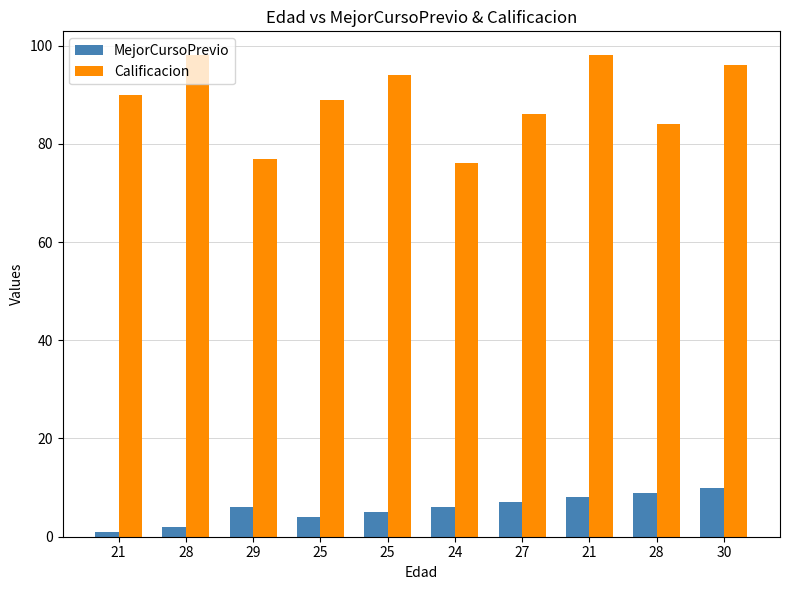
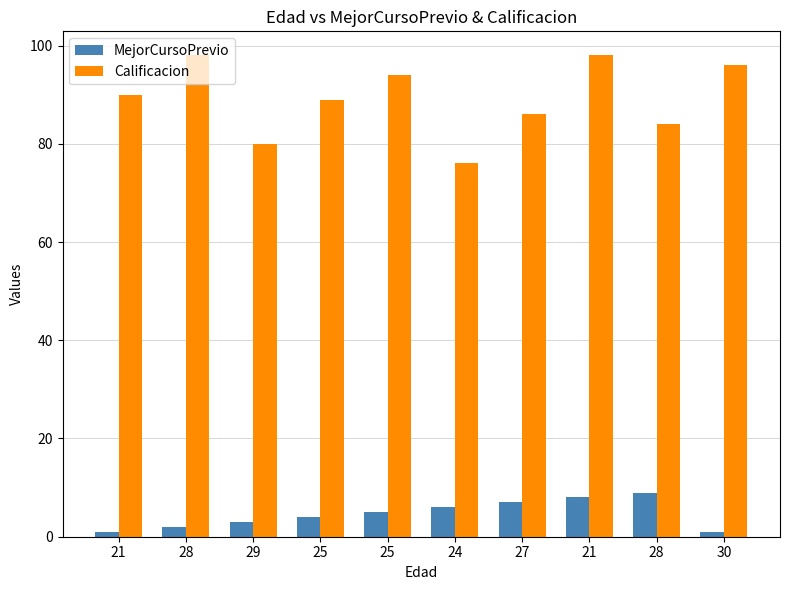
  {
    "MejorCursoPrevio": {
-     "29": 6,
+     "29": 3,
      "24": 6,
      "27": 7,
-     "30": 10
+     "30": 1
    },
    "Calificacion": {
-     "29": 77,
+     "29": 80,
      "24": 76,
      "27": 86,
      "30": 96
    }
  }
